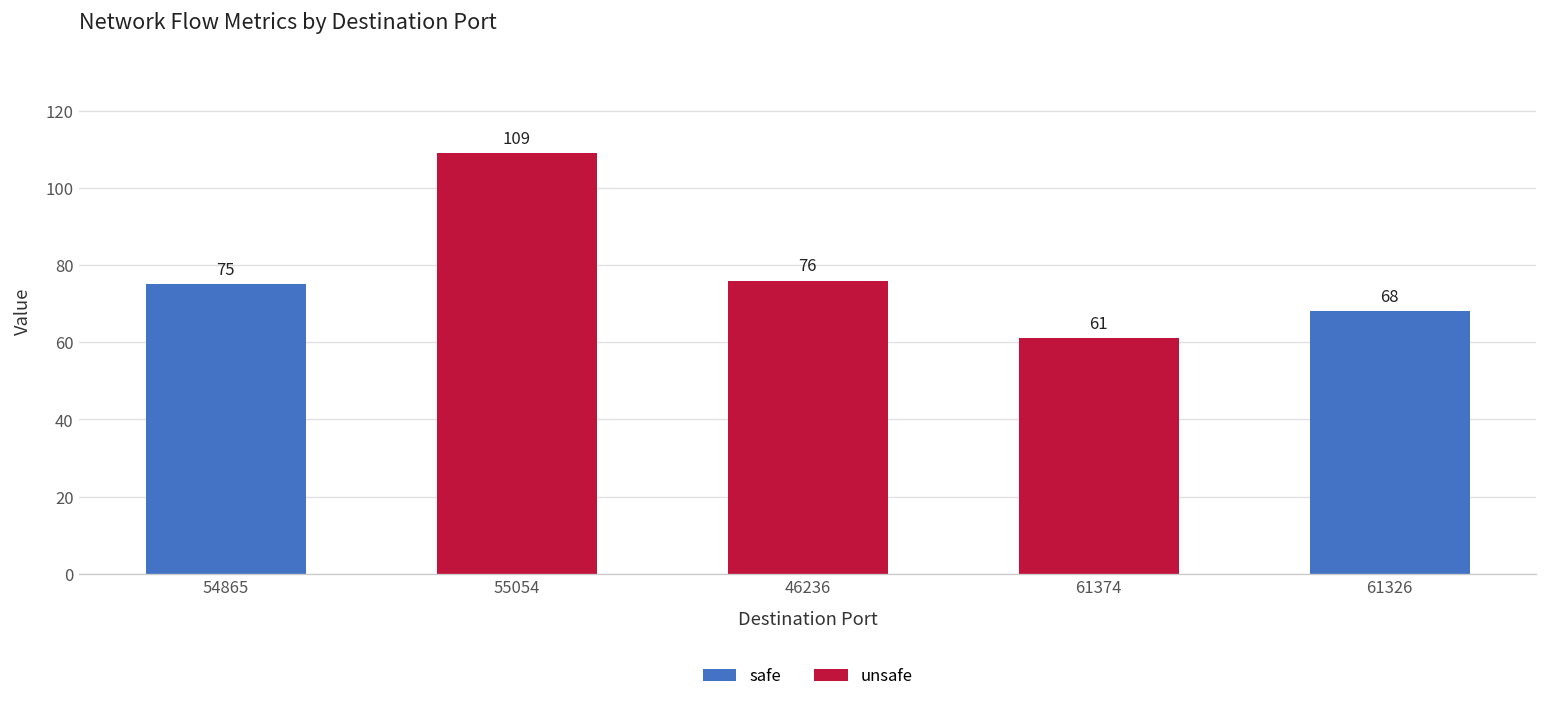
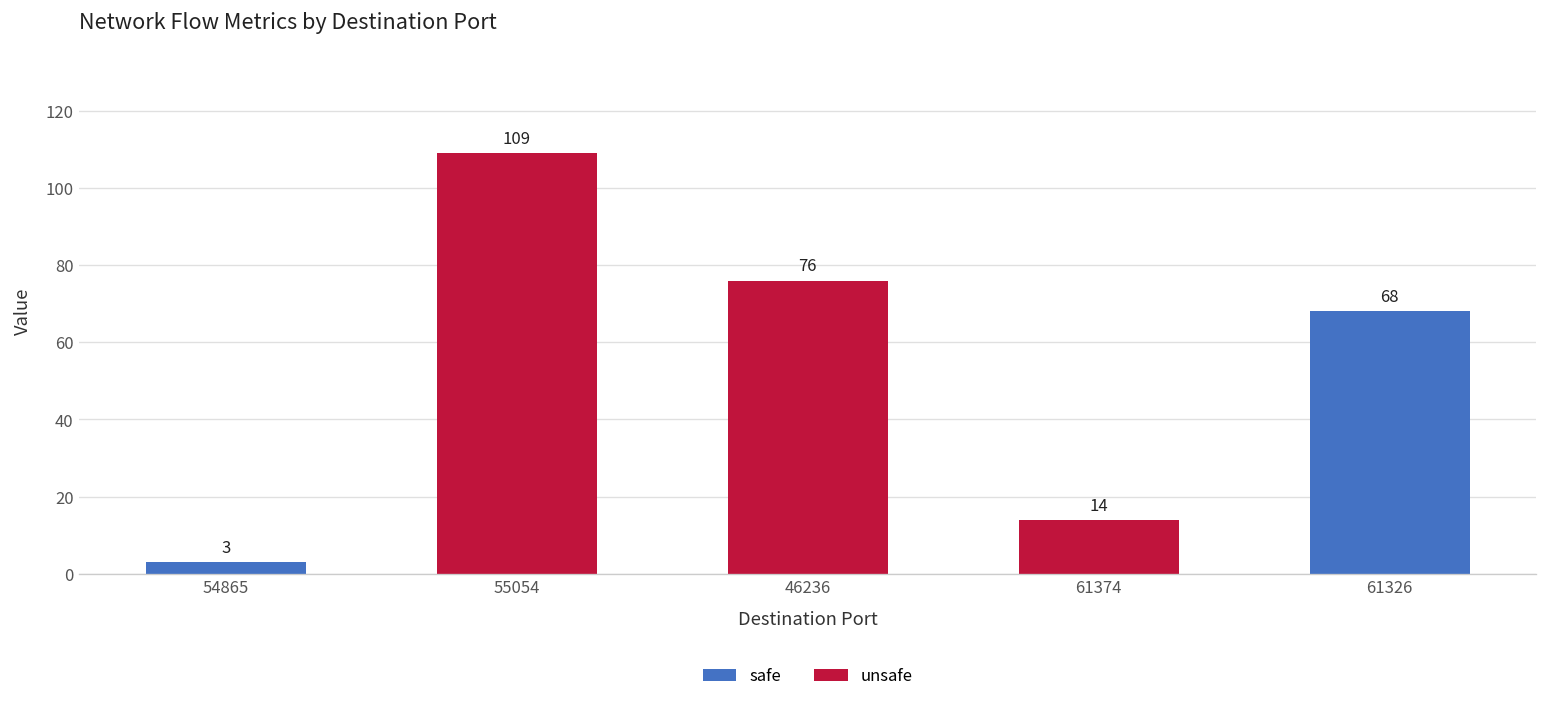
  {
-   "54865": 75,
+   "54865": 3,
    "55054": 109,
    "46236": 76,
-   "61374": 61,
+   "61374": 14,
    "61326": 68
  }
